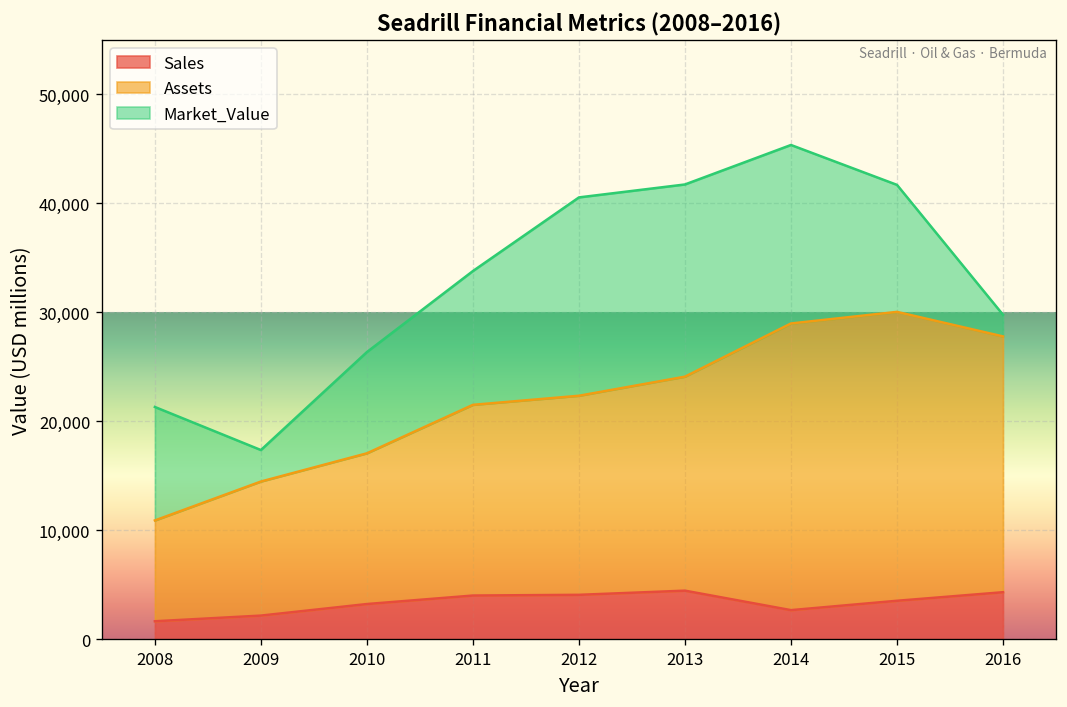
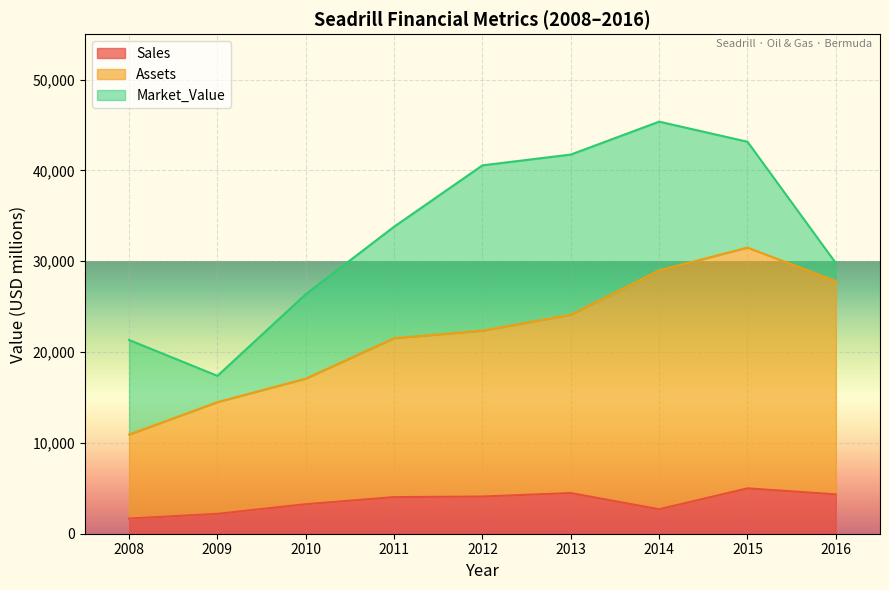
  {
    "Sales": {
      "2008": "2,000",
      "2009": "2,000",
      "2010": "3,000",
      "2011": "4,000",
      "2012": "4,000",
      "2013": "4,000",
      "2014": "3,000",
-     "2015": "4,000",
+     "2015": "5,000",
      "2016": "4,000"
    },
    "Assets": {
      "2008": "9,000",
      "2009": "12,000",
      "2010": "14,000",
      "2011": "17,000",
      "2012": "18,000",
      "2013": "20,000",
      "2014": "26,000",
      "2015": "27,000",
      "2016": "23,000"
    },
    "Market_Value": {
      "2008": "10,000",
      "2009": "3,000",
      "2010": "9,000",
      "2011": "12,000",
      "2012": "18,000",
      "2013": "18,000",
      "2014": "16,000",
      "2015": "12,000",
      "2016": "2,000"
    }
  }
